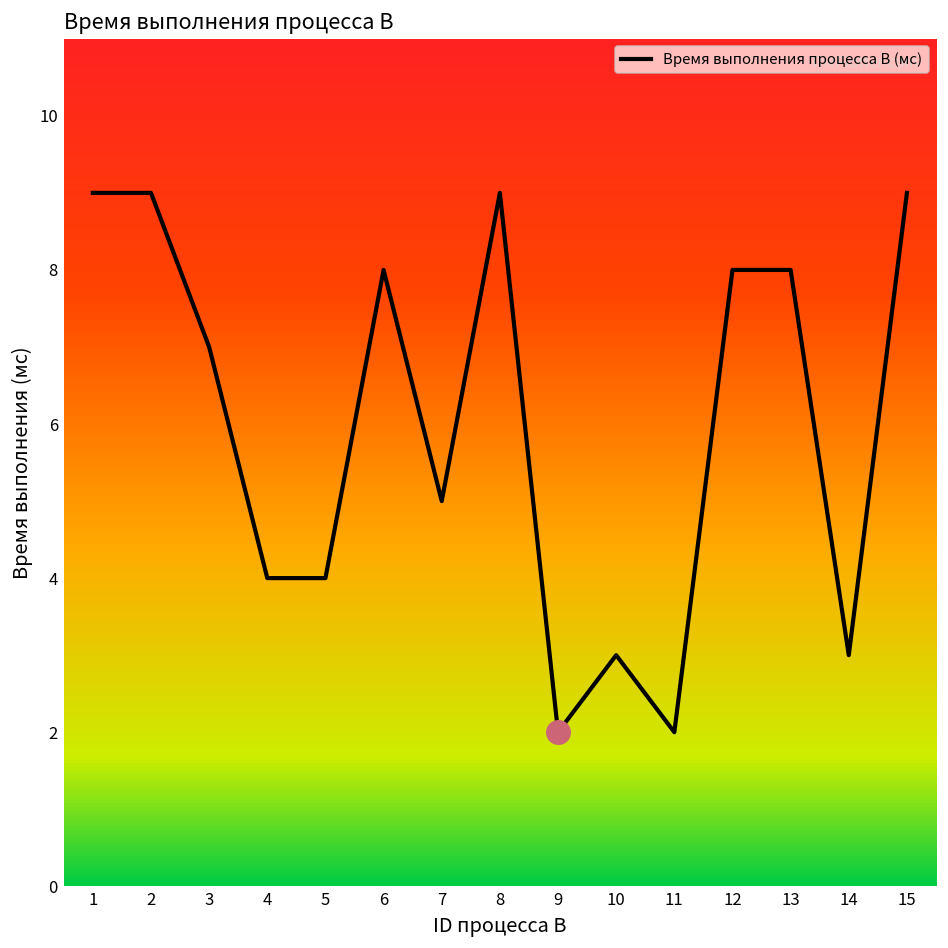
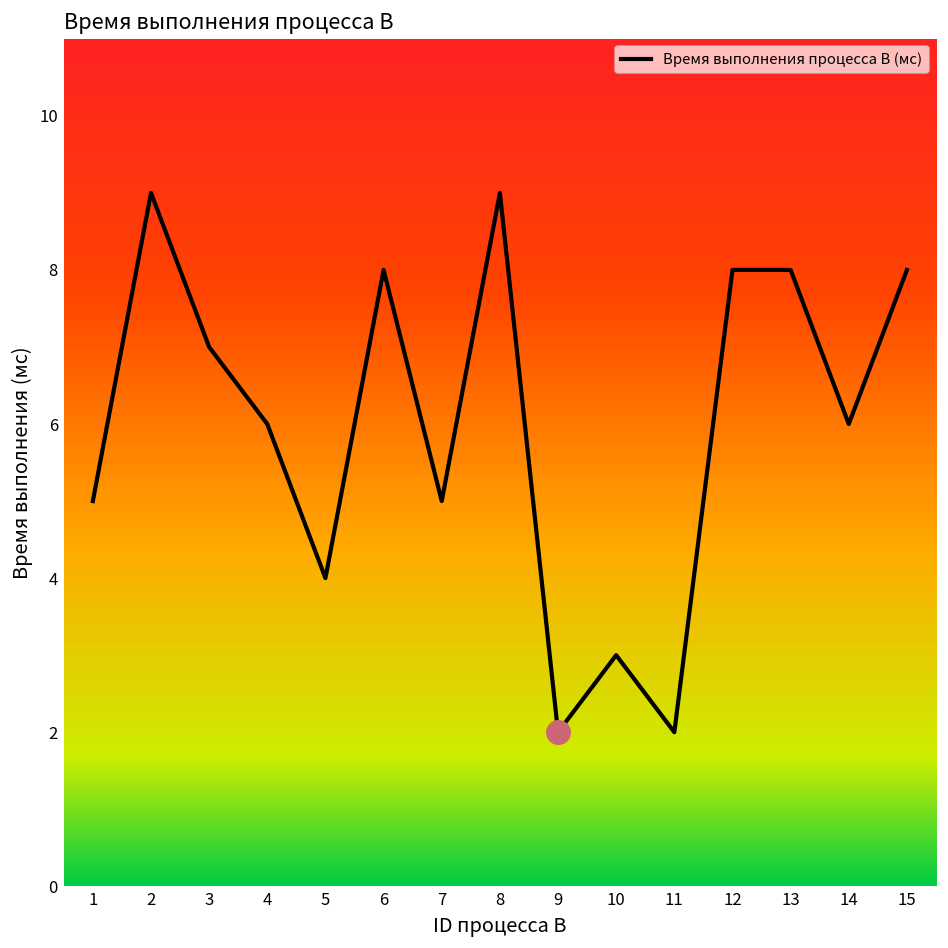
  {
    "Время выполнения процесса B (мс)": {
-     "1": 9,
+     "1": 5,
      "2": 9,
      "3": 7,
-     "4": 4,
+     "4": 6,
      "5": 4,
      "6": 8,
      "7": 5,
      "8": 9,
      "10": 3,
      "11": 2,
      "12": 8,
      "13": 8,
-     "14": 3,
-     "15": 9
+     "14": 6,
+     "15": 8
    }
  }
